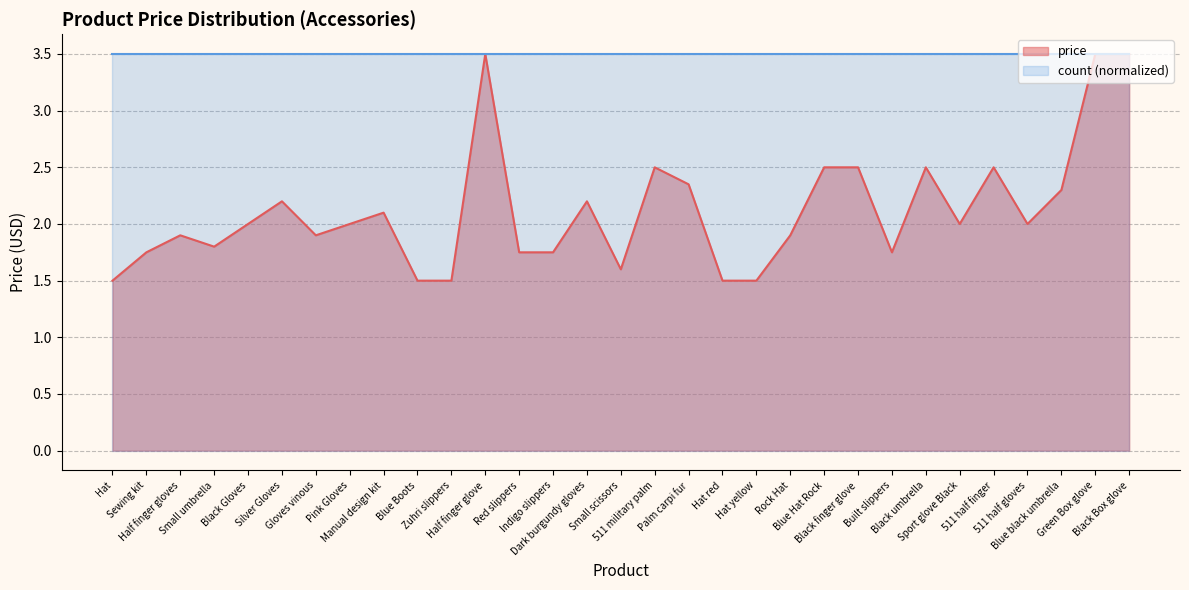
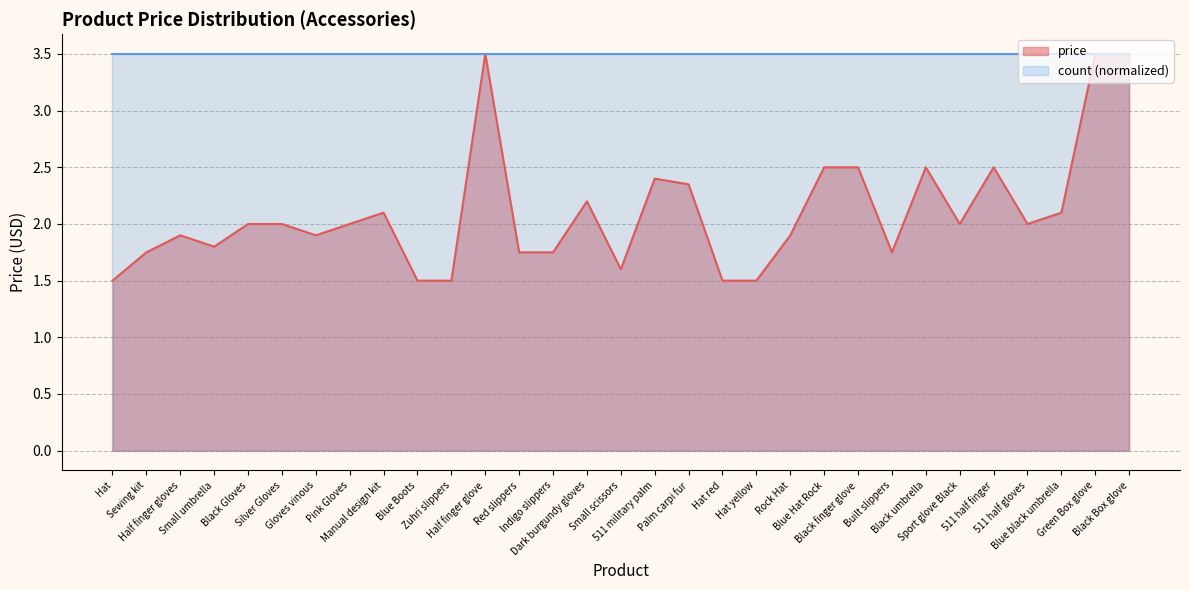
  {
    "price": {
      "Hat": 1.5,
      "Sewing kit": 1.75,
      "Half finger gloves": 1.9,
      "Small umbrella": 1.8,
      "Black Gloves": 2.0,
-     "Silver Gloves": 2.2,
+     "Silver Gloves": 2.0,
      "Gloves vinous": 1.9,
      "Pink Gloves": 2.0,
      "Manual design kit": 2.1,
      "Blue Boots": 1.5,
      "Zuhri slippers": 1.5,
      "Red slippers": 1.75,
      "Indigo slippers": 1.75,
      "Dark burgundy gloves": 2.2,
      "Small scissors": 1.6,
-     "511 military palm": 2.5,
+     "511 military palm": 2.4,
      "Palm carpi fur": 2.35,
      "Hat red": 1.5,
      "Hat yellow": 1.5,
      "Rock Hat": 1.9,
      "Blue Hat Rock": 2.5,
      "Black finger glove": 2.5,
      "Built slippers": 1.75,
      "Black umbrella": 2.5,
      "Sport glove Black": 2.0,
      "511 half finger": 2.5,
      "511 half gloves": 2.0,
-     "Blue black umbrella": 2.3
+     "Blue black umbrella": 2.1
    },
    "count (normalized)": {
      "Hat": 3.5,
      "Sewing kit": 3.5,
      "Half finger gloves": 3.5,
      "Small umbrella": 3.5,
      "Black Gloves": 3.5,
      "Silver Gloves": 3.5,
      "Gloves vinous": 3.5,
      "Pink Gloves": 3.5,
      "Manual design kit": 3.5,
      "Blue Boots": 3.5,
      "Zuhri slippers": 3.5,
      "Red slippers": 3.5,
      "Indigo slippers": 3.5,
      "Dark burgundy gloves": 3.5,
      "Small scissors": 3.5,
      "511 military palm": 3.5,
      "Palm carpi fur": 3.5,
      "Hat red": 3.5,
      "Hat yellow": 3.5,
      "Rock Hat": 3.5,
      "Blue Hat Rock": 3.5,
      "Black finger glove": 3.5,
      "Built slippers": 3.5,
      "Black umbrella": 3.5,
      "Sport glove Black": 3.5,
      "511 half finger": 3.5
    }
  }
